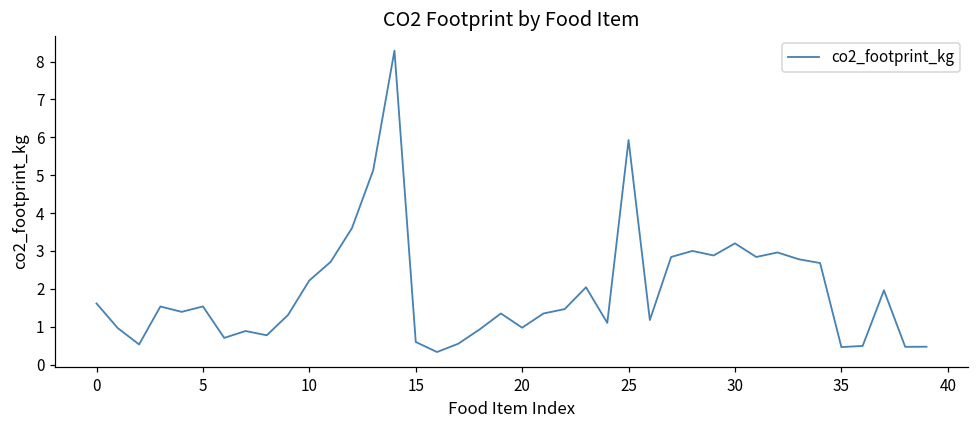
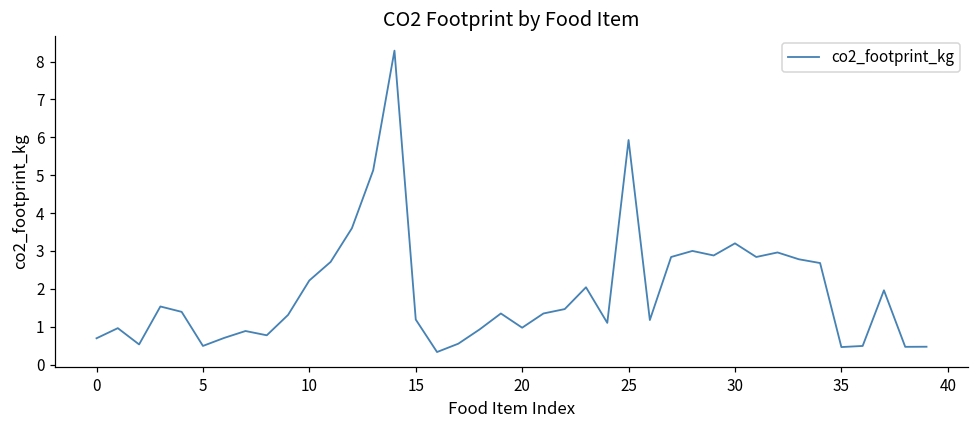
  {
-   "0": 1.6,
-   "5": 1.5,
+   "0": 0.7,
+   "5": 0.5,
    "10": 2.2,
-   "15": 0.6,
+   "15": 1.2,
    "20": 1.0,
    "25": 5.9,
    "30": 3.2,
    "35": 0.5
  }
